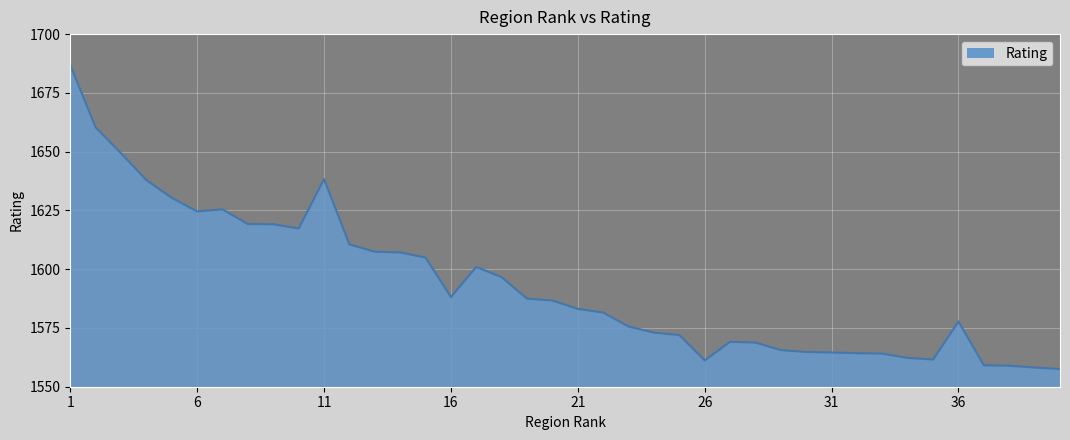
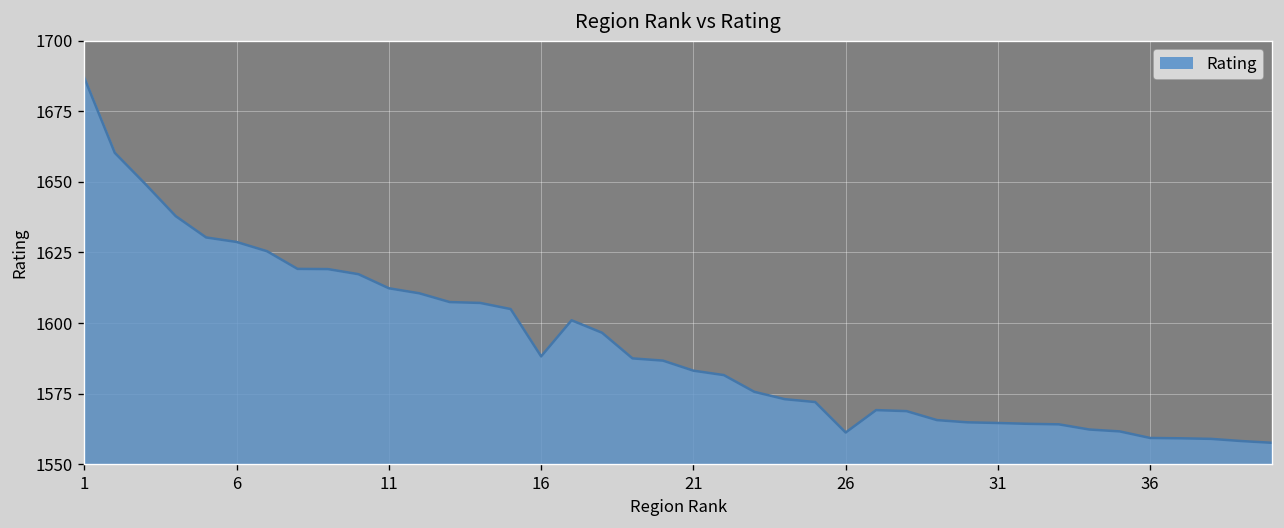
  {
    "1": 1687,
-   "6": 1625,
-   "11": 1638,
+   "6": 1629,
+   "11": 1612,
    "16": 1588,
    "21": 1583,
    "26": 1561,
    "31": 1565,
-   "36": 1578
+   "36": 1559
  }
